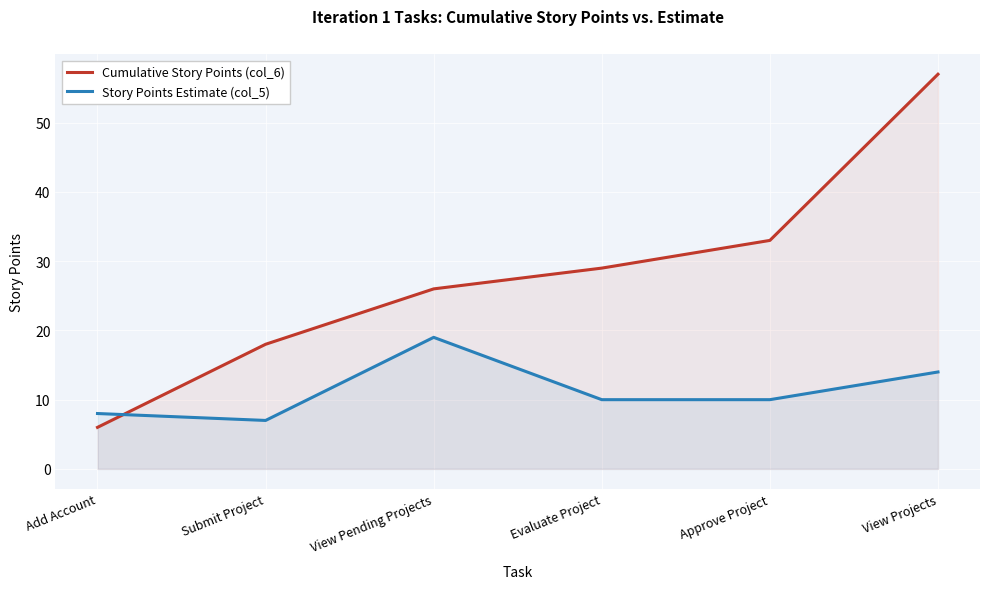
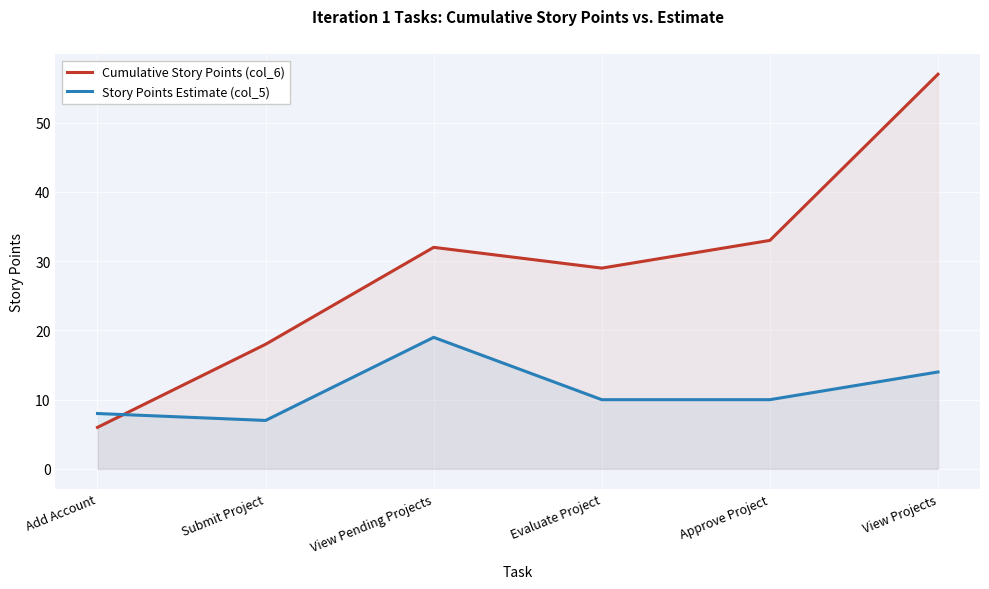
  {
    "Cumulative Story Points (col_6)": {
      "Add Account": 6,
      "Submit Project": 18,
-     "View Pending Projects": 26,
+     "View Pending Projects": 32,
      "Evaluate Project": 29,
      "Approve Project": 33,
      "View Projects": 57
    },
    "Story Points Estimate (col_5)": {
      "Add Account": 8,
      "Submit Project": 7,
      "View Pending Projects": 19,
      "Evaluate Project": 10,
      "Approve Project": 10,
      "View Projects": 14
    }
  }
